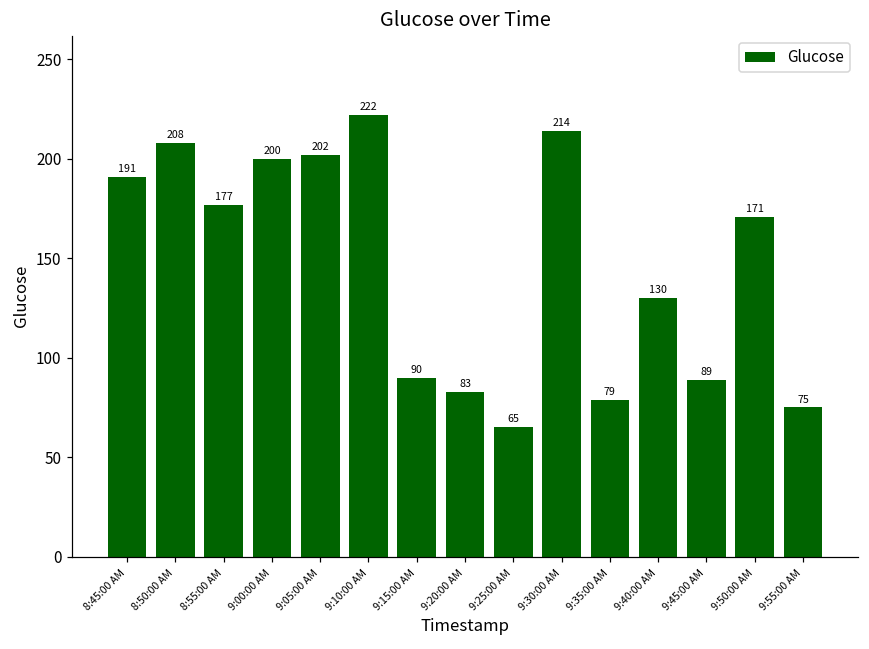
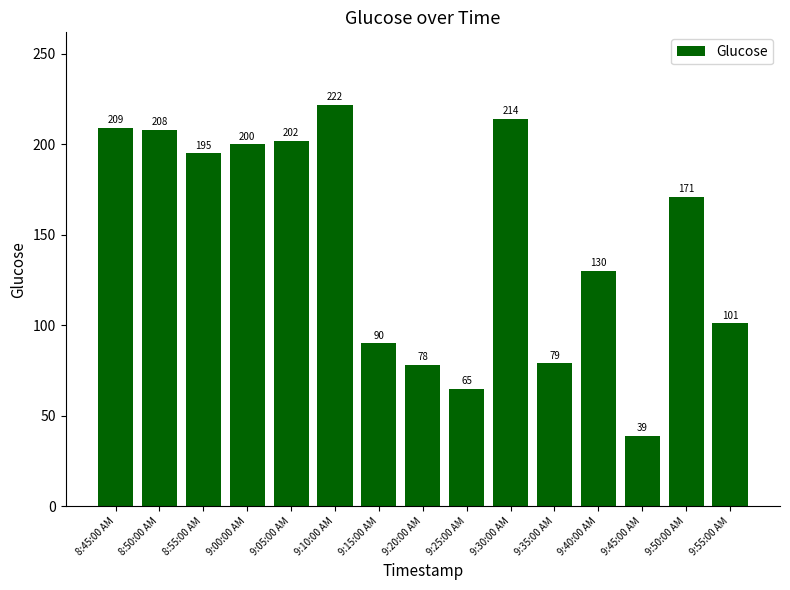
  {
-   "8:45:00 AM": 191,
+   "8:45:00 AM": 209,
    "8:50:00 AM": 208,
-   "8:55:00 AM": 177,
+   "8:55:00 AM": 195,
    "9:00:00 AM": 200,
    "9:05:00 AM": 202,
    "9:10:00 AM": 222,
    "9:15:00 AM": 90,
-   "9:20:00 AM": 83,
+   "9:20:00 AM": 78,
    "9:25:00 AM": 65,
    "9:30:00 AM": 214,
    "9:35:00 AM": 79,
    "9:40:00 AM": 130,
-   "9:45:00 AM": 89,
+   "9:45:00 AM": 39,
    "9:50:00 AM": 171,
-   "9:55:00 AM": 75
+   "9:55:00 AM": 101
  }
